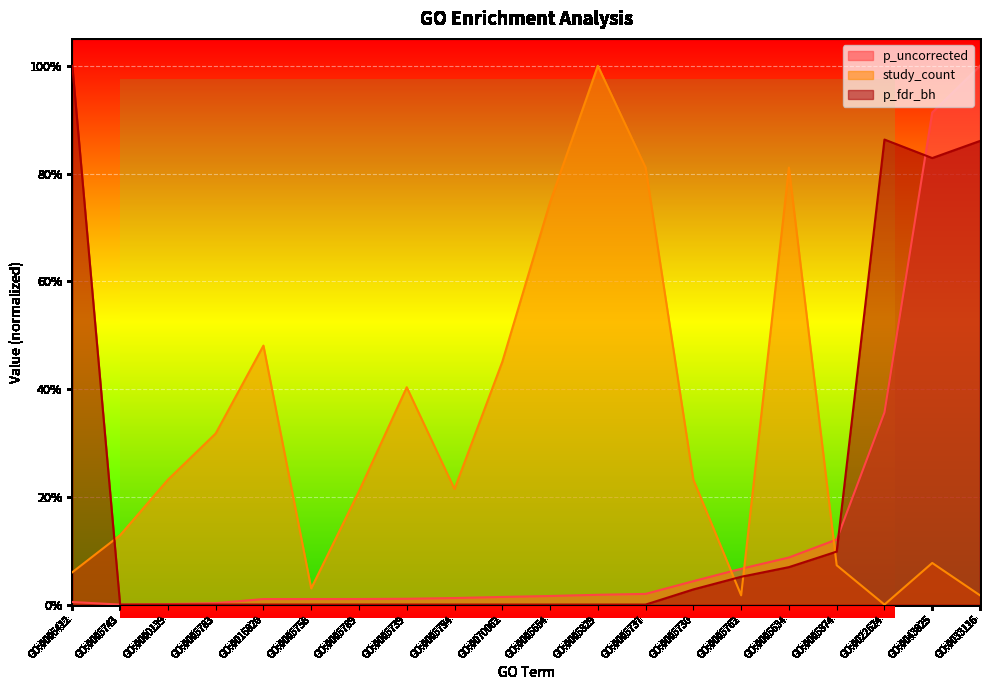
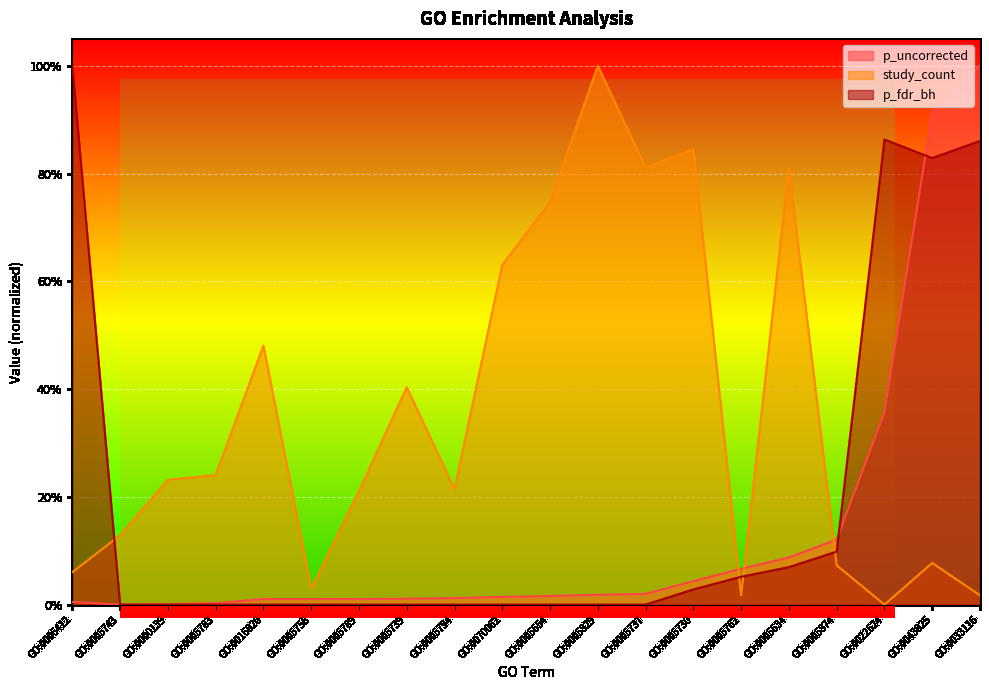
  {
    "p_uncorrected": {
      "GO:0006412": "0%",
      "GO:0016020": "1%",
      "GO:0005758": "1%",
      "GO:0005789": "1%",
      "GO:0005739": "1%",
      "GO:0005794": "1%",
      "GO:0070062": "1%",
      "GO:0005654": "2%",
      "GO:0005829": "2%",
      "GO:0005737": "2%",
      "GO:0005730": "4%",
      "GO:0005762": "7%",
      "GO:0005634": "9%",
      "GO:0005874": "12%",
      "GO:0022624": "36%",
      "GO:0043025": "91%",
      "GO:0033116": "100%"
    },
    "study_count": {
      "GO:0006412": "6%",
      "GO:0005743": "13%",
      "GO:0000139": "23%",
-     "GO:0005783": "32%",
+     "GO:0005783": "24%",
      "GO:0016020": "48%",
      "GO:0005758": "3%",
      "GO:0005789": "21%",
      "GO:0005739": "40%",
      "GO:0005794": "21%",
-     "GO:0070062": "45%",
+     "GO:0070062": "63%",
      "GO:0005654": "75%",
      "GO:0005829": "100%",
      "GO:0005737": "81%",
-     "GO:0005730": "23%",
+     "GO:0005730": "85%",
      "GO:0005762": "2%",
      "GO:0005634": "81%",
      "GO:0005874": "7%",
      "GO:0022624": "0%",
      "GO:0043025": "8%",
      "GO:0033116": "2%"
    },
    "p_fdr_bh": {
      "GO:0006412": "100%",
      "GO:0016020": "0%",
      "GO:0005758": "0%",
      "GO:0005789": "0%",
      "GO:0005739": "0%",
      "GO:0005794": "0%",
      "GO:0070062": "0%",
      "GO:0005654": "0%",
      "GO:0005829": "0%",
      "GO:0005737": "0%",
      "GO:0005730": "3%",
      "GO:0005762": "5%",
      "GO:0005634": "7%",
      "GO:0005874": "10%",
      "GO:0022624": "86%",
      "GO:0043025": "83%",
      "GO:0033116": "86%"
    }
  }
